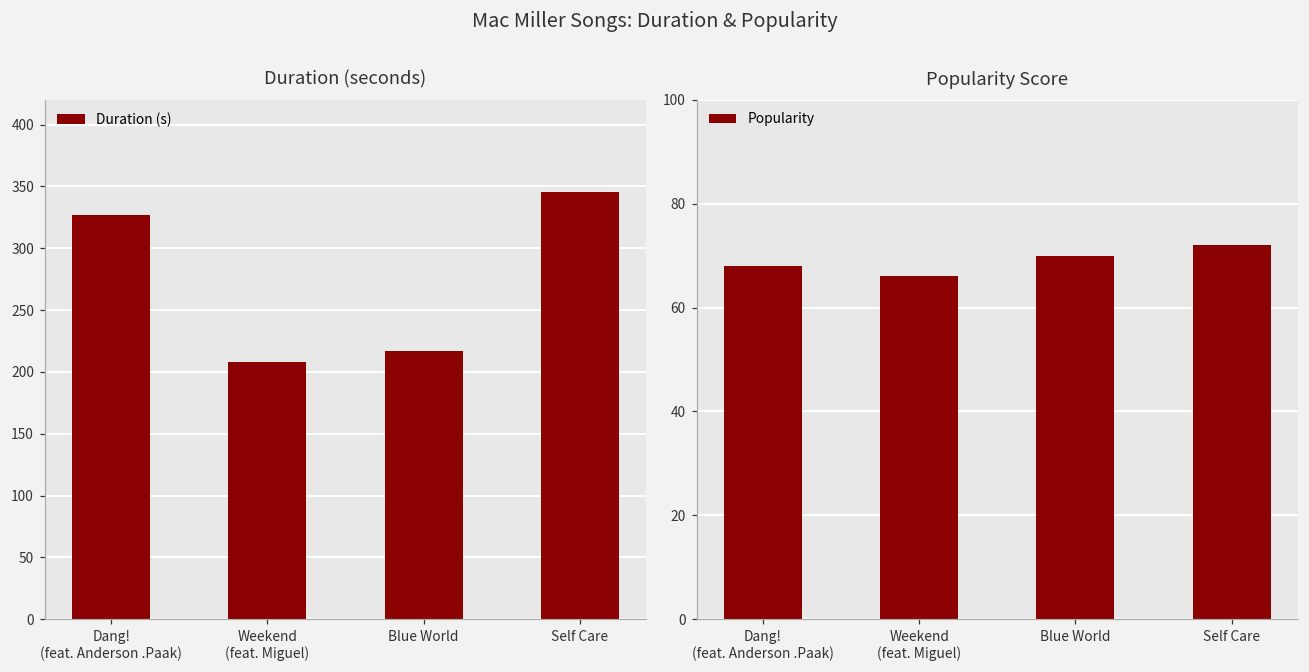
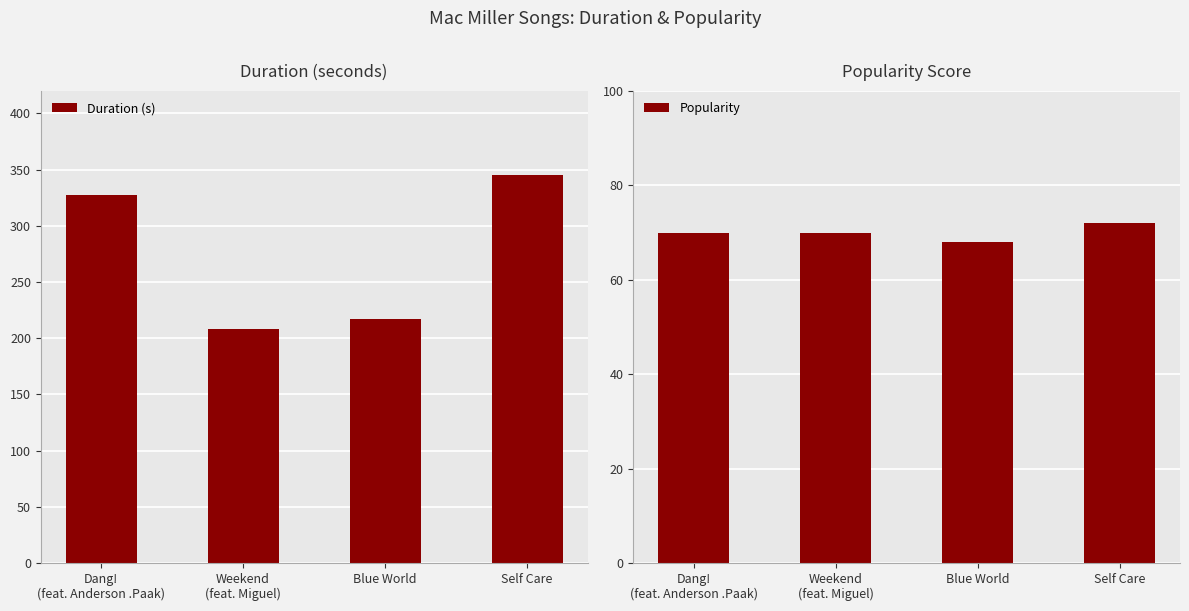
  {
    "Duration (seconds)": {
      "Dang! (feat. Anderson .Paak)": 327,
      "Weekend (feat. Miguel)": 208,
      "Blue World": 217,
      "Self Care": 345
    },
    "Popularity Score": {
-     "Dang! (feat. Anderson .Paak)": 68,
-     "Weekend (feat. Miguel)": 66,
-     "Blue World": 70,
+     "Dang! (feat. Anderson .Paak)": 70,
+     "Weekend (feat. Miguel)": 70,
+     "Blue World": 68,
      "Self Care": 72
    }
  }
